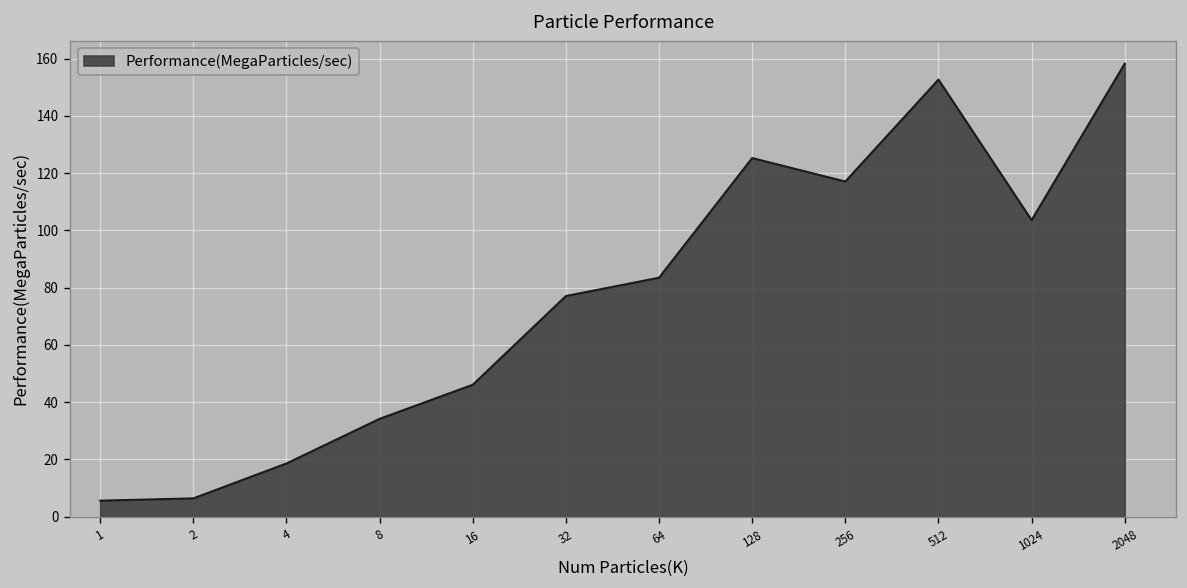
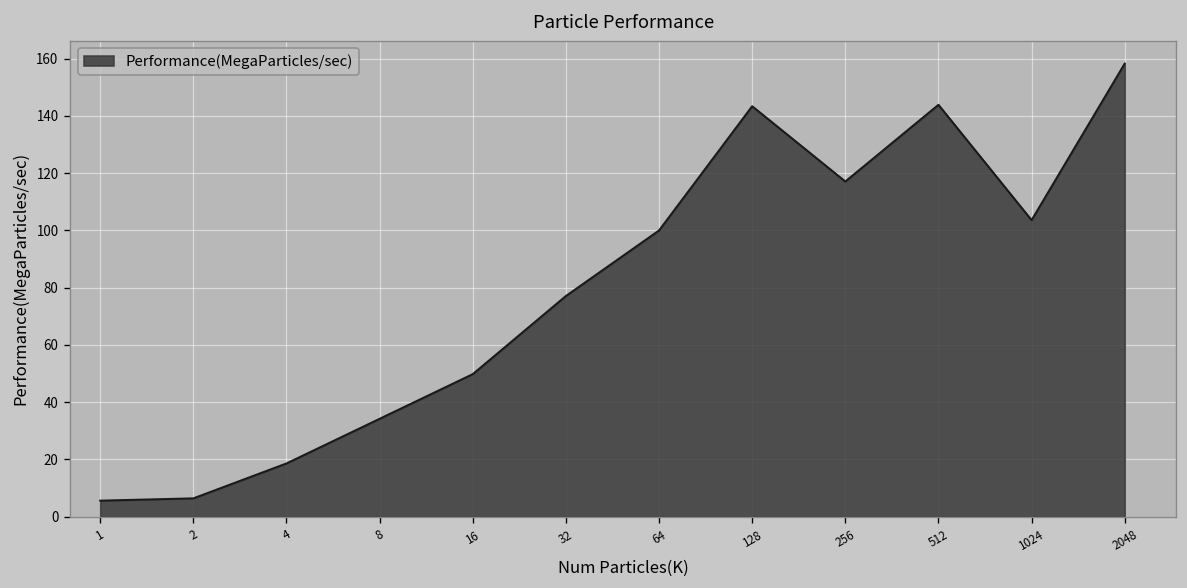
  {
    "1": 6,
    "2": 6,
    "4": 19,
    "8": 34,
-   "16": 46,
+   "16": 50,
    "32": 77,
-   "64": 84,
-   "128": 125,
+   "64": 100,
+   "128": 143,
    "256": 117,
-   "512": 153,
+   "512": 144,
    "1024": 104,
    "2048": 158
  }
